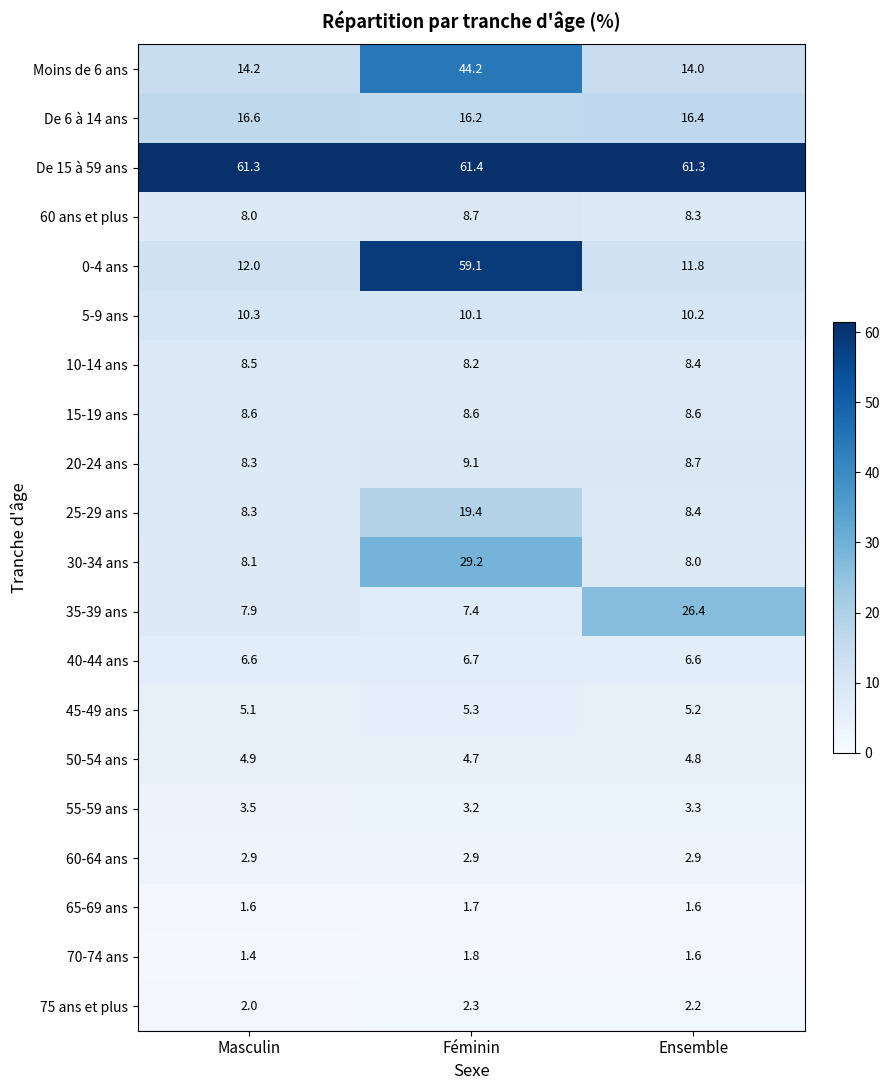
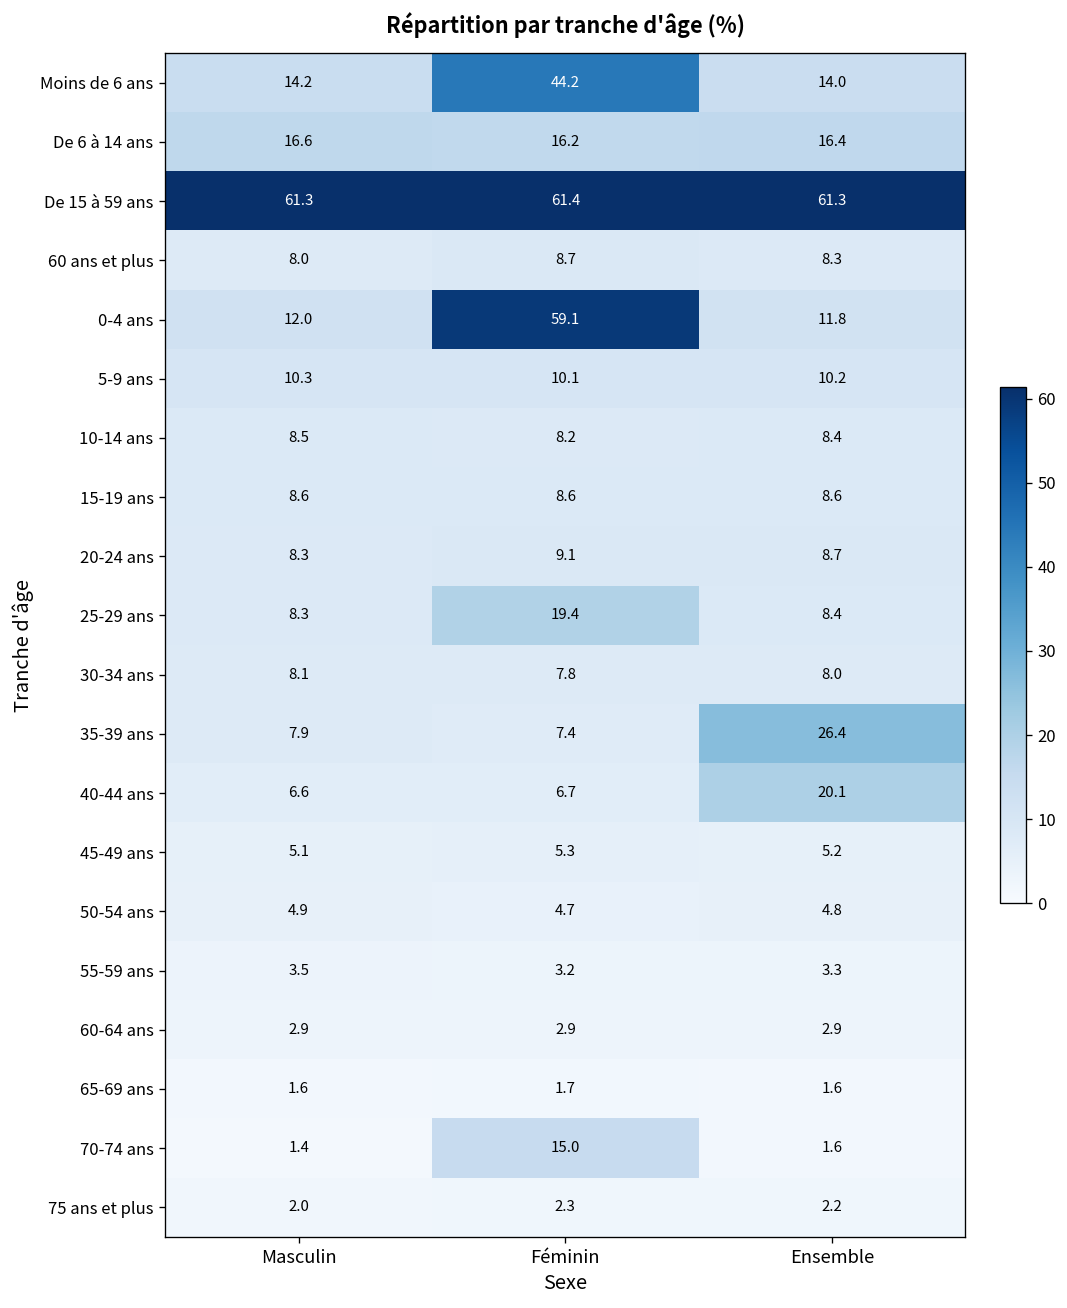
  {
    "Moins de 6 ans": {
      "Masculin": 14.2,
      "Féminin": 44.2,
      "Ensemble": 14.0
    },
    "De 6 à 14 ans": {
      "Masculin": 16.6,
      "Féminin": 16.2,
      "Ensemble": 16.4
    },
    "De 15 à 59 ans": {
      "Masculin": 61.3,
      "Féminin": 61.4,
      "Ensemble": 61.3
    },
    "60 ans et plus": {
      "Masculin": 8.0,
      "Féminin": 8.7,
      "Ensemble": 8.3
    },
    "0-4 ans": {
      "Masculin": 12.0,
      "Féminin": 59.1,
      "Ensemble": 11.8
    },
    "5-9 ans": {
      "Masculin": 10.3,
      "Féminin": 10.1,
      "Ensemble": 10.2
    },
    "10-14 ans": {
      "Masculin": 8.5,
      "Féminin": 8.2,
      "Ensemble": 8.4
    },
    "15-19 ans": {
      "Masculin": 8.6,
      "Féminin": 8.6,
      "Ensemble": 8.6
    },
    "20-24 ans": {
      "Masculin": 8.3,
      "Féminin": 9.1,
      "Ensemble": 8.7
    },
    "25-29 ans": {
      "Masculin": 8.3,
      "Féminin": 19.4,
      "Ensemble": 8.4
    },
    "30-34 ans": {
      "Masculin": 8.1,
-     "Féminin": 29.2,
+     "Féminin": 7.8,
      "Ensemble": 8.0
    },
    "35-39 ans": {
      "Masculin": 7.9,
      "Féminin": 7.4,
      "Ensemble": 26.4
    },
    "40-44 ans": {
      "Masculin": 6.6,
      "Féminin": 6.7,
-     "Ensemble": 6.6
+     "Ensemble": 20.1
    },
    "45-49 ans": {
      "Masculin": 5.1,
      "Féminin": 5.3,
      "Ensemble": 5.2
    },
    "50-54 ans": {
      "Masculin": 4.9,
      "Féminin": 4.7,
      "Ensemble": 4.8
    },
    "55-59 ans": {
      "Masculin": 3.5,
      "Féminin": 3.2,
      "Ensemble": 3.3
    },
    "60-64 ans": {
      "Masculin": 2.9,
      "Féminin": 2.9,
      "Ensemble": 2.9
    },
    "65-69 ans": {
      "Masculin": 1.6,
      "Féminin": 1.7,
      "Ensemble": 1.6
    },
    "70-74 ans": {
      "Masculin": 1.4,
-     "Féminin": 1.8,
+     "Féminin": 15.0,
      "Ensemble": 1.6
    },
    "75 ans et plus": {
      "Masculin": 2.0,
      "Féminin": 2.3,
      "Ensemble": 2.2
    }
  }
